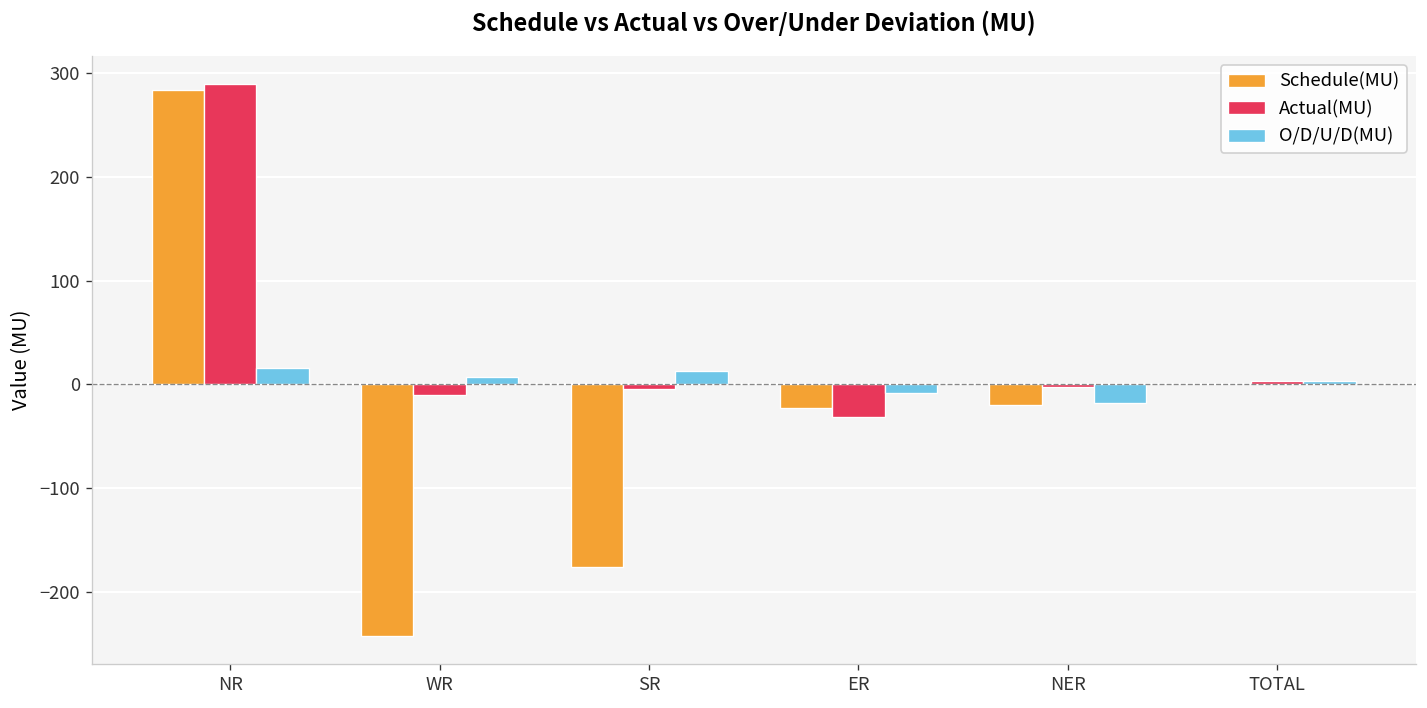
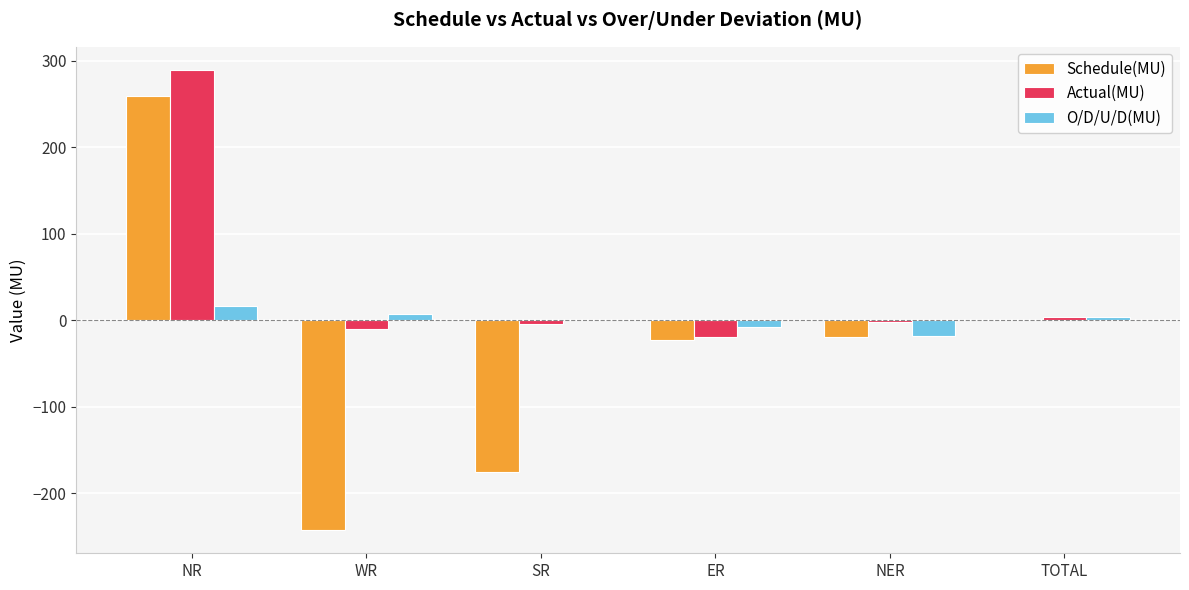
  {
    "Schedule(MU)": {
-     "NR": 280,
+     "NR": 260,
      "WR": -240,
      "SR": -180,
      "ER": -20,
      "NER": -20,
      "TOTAL": 0
    },
    "Actual(MU)": {
      "NR": 290,
      "WR": -10,
      "SR": 0,
-     "ER": -30,
+     "ER": -20,
      "TOTAL": 0
    },
    "O/D/U/D(MU)": {
      "NR": 20,
      "WR": 10,
-     "SR": 10,
+     "SR": 0,
      "ER": -10,
      "NER": -20,
      "TOTAL": 0
    }
  }
